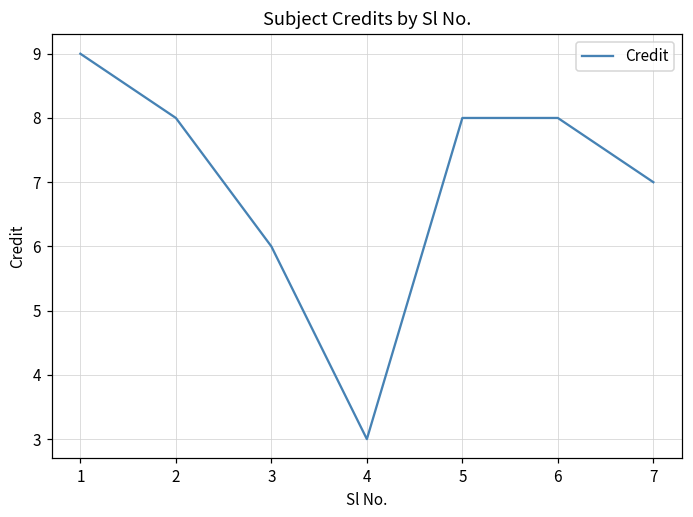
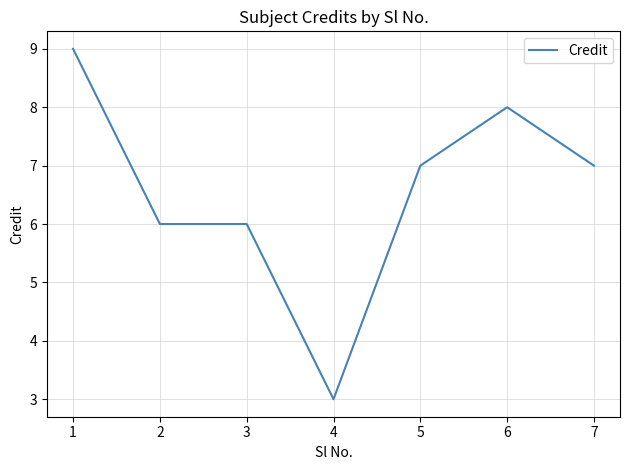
  {
    "1": 9,
-   "2": 8,
+   "2": 6,
    "3": 6,
    "4": 3,
-   "5": 8,
+   "5": 7,
    "6": 8,
    "7": 7
  }
